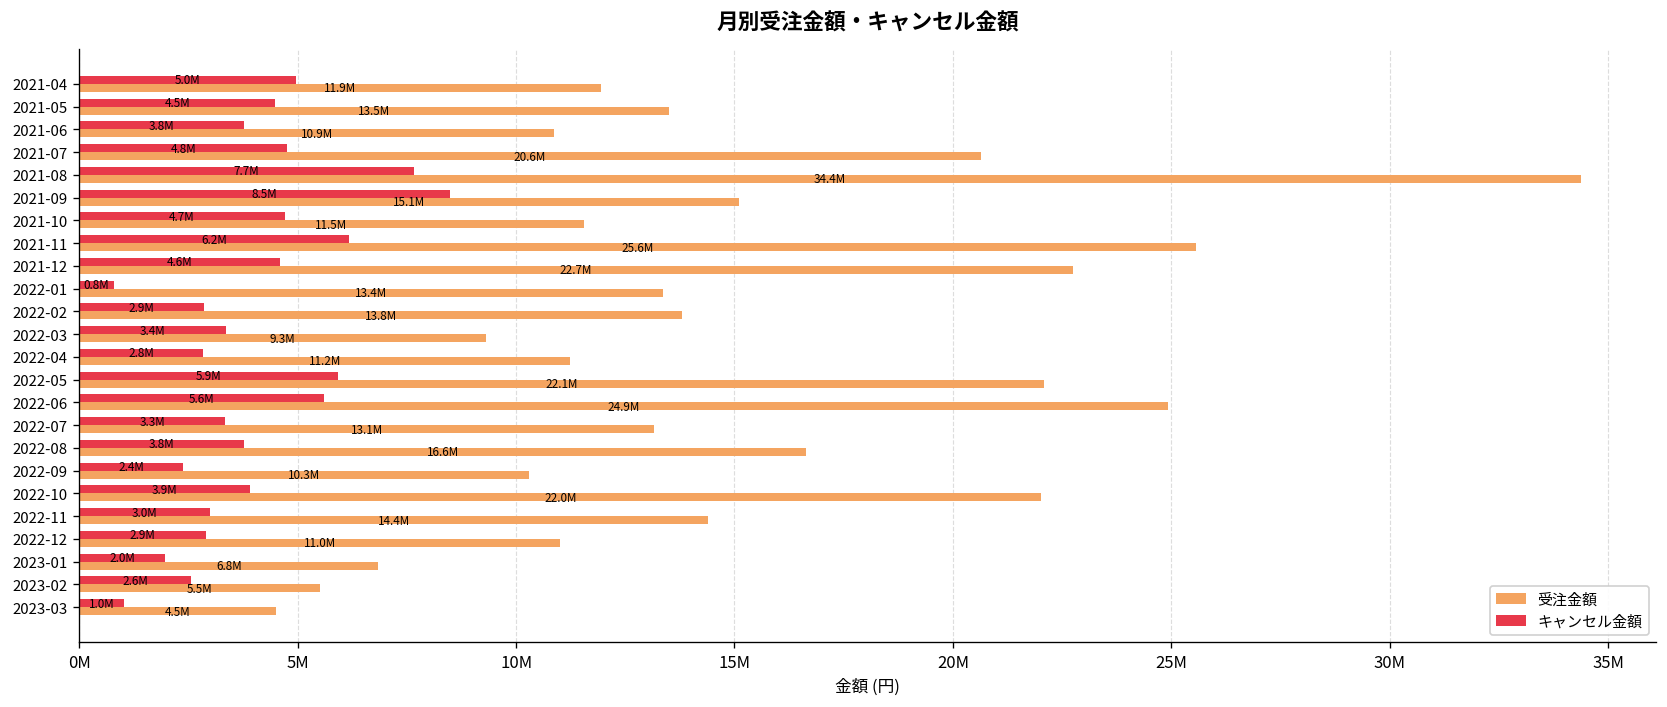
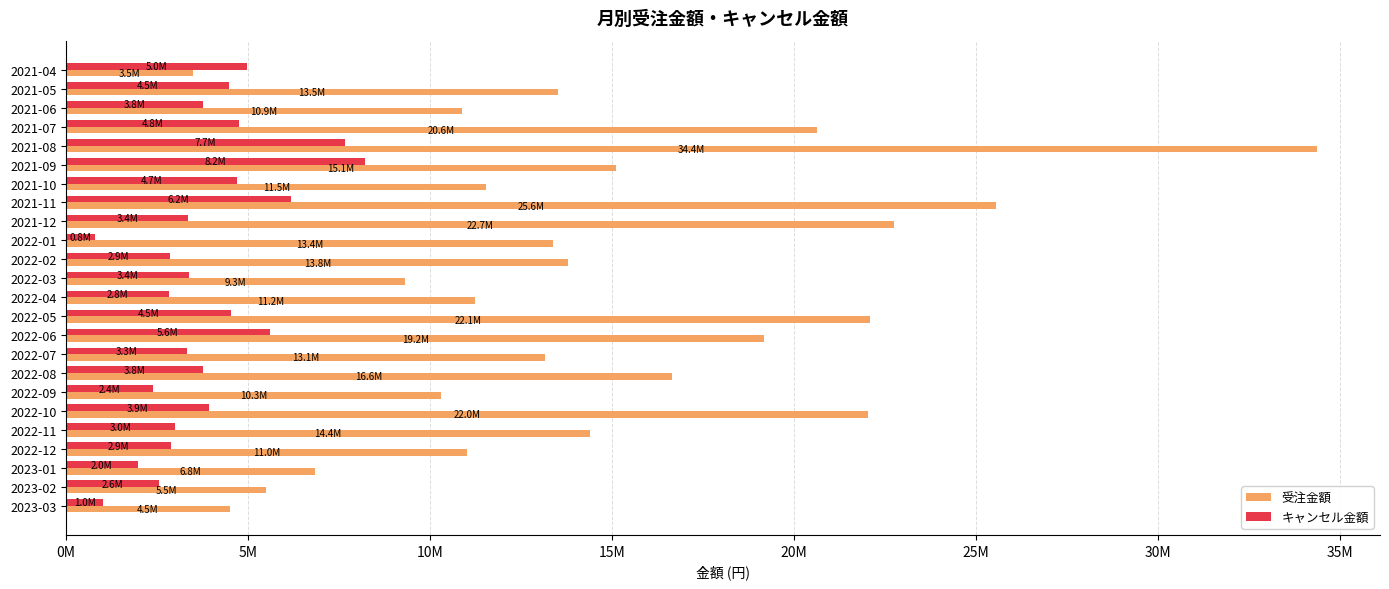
  {
    "受注金額": {
-     "2021-04": "11.9M",
+     "2021-04": "3.5M",
      "2021-05": "13.5M",
      "2021-06": "10.9M",
      "2021-07": "20.6M",
      "2021-08": "34.4M",
      "2021-09": "15.1M",
      "2021-10": "11.5M",
      "2021-11": "25.6M",
      "2021-12": "22.7M",
      "2022-01": "13.4M",
      "2022-02": "13.8M",
      "2022-03": "9.3M",
      "2022-04": "11.2M",
      "2022-05": "22.1M",
-     "2022-06": "24.9M",
+     "2022-06": "19.2M",
      "2022-07": "13.1M",
      "2022-08": "16.6M",
      "2022-09": "10.3M",
      "2022-10": "22.0M",
      "2022-11": "14.4M",
      "2022-12": "11.0M",
      "2023-01": "6.8M",
      "2023-02": "5.5M",
      "2023-03": "4.5M"
    },
    "キャンセル金額": {
      "2021-04": "5.0M",
      "2021-05": "4.5M",
      "2021-06": "3.8M",
      "2021-07": "4.8M",
      "2021-08": "7.7M",
-     "2021-09": "8.5M",
+     "2021-09": "8.2M",
      "2021-10": "4.7M",
      "2021-11": "6.2M",
-     "2021-12": "4.6M",
+     "2021-12": "3.4M",
      "2022-01": "0.8M",
      "2022-02": "2.9M",
      "2022-03": "3.4M",
      "2022-04": "2.8M",
-     "2022-05": "5.9M",
+     "2022-05": "4.5M",
      "2022-06": "5.6M",
      "2022-07": "3.3M",
      "2022-08": "3.8M",
      "2022-09": "2.4M",
      "2022-10": "3.9M",
      "2022-11": "3.0M",
      "2022-12": "2.9M",
      "2023-01": "2.0M",
      "2023-02": "2.6M",
      "2023-03": "1.0M"
    }
  }
